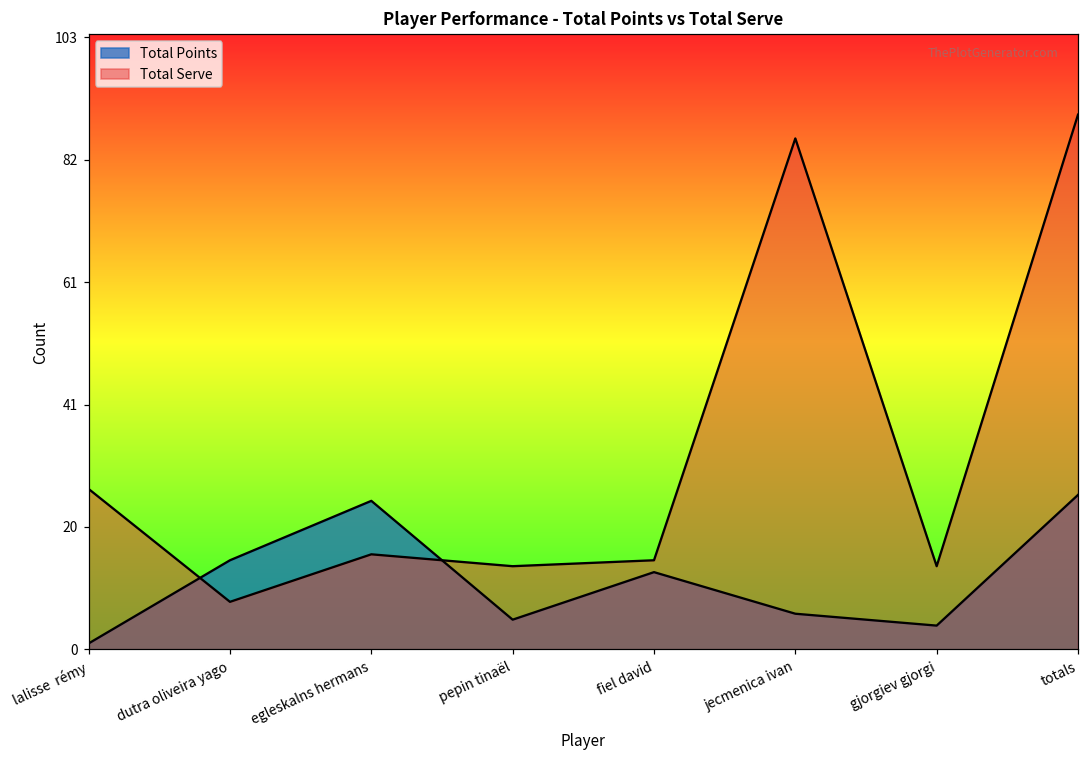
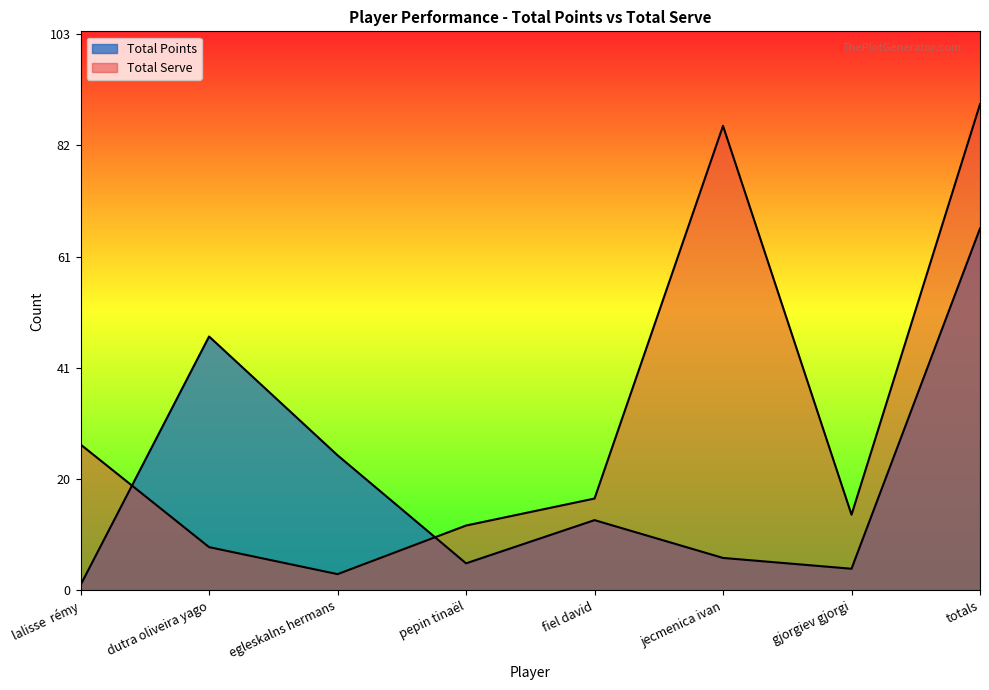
  {
    "Total Points": {
      "lalisse rémy": 1,
-     "dutra oliveira yago": 15,
+     "dutra oliveira yago": 47,
      "egleskalns hermans": 25,
      "pepin tinaël": 5,
      "fiel david": 13,
      "jecmenica ivan": 6,
      "gjorgiev gjorgi": 4,
-     "totals": 26
+     "totals": 67
    },
    "Total Serve": {
      "lalisse rémy": 27,
      "dutra oliveira yago": 8,
-     "egleskalns hermans": 16,
-     "pepin tinaël": 14,
-     "fiel david": 15,
+     "egleskalns hermans": 3,
+     "pepin tinaël": 12,
+     "fiel david": 17,
      "jecmenica ivan": 86,
      "gjorgiev gjorgi": 14,
      "totals": 90
    }
  }
